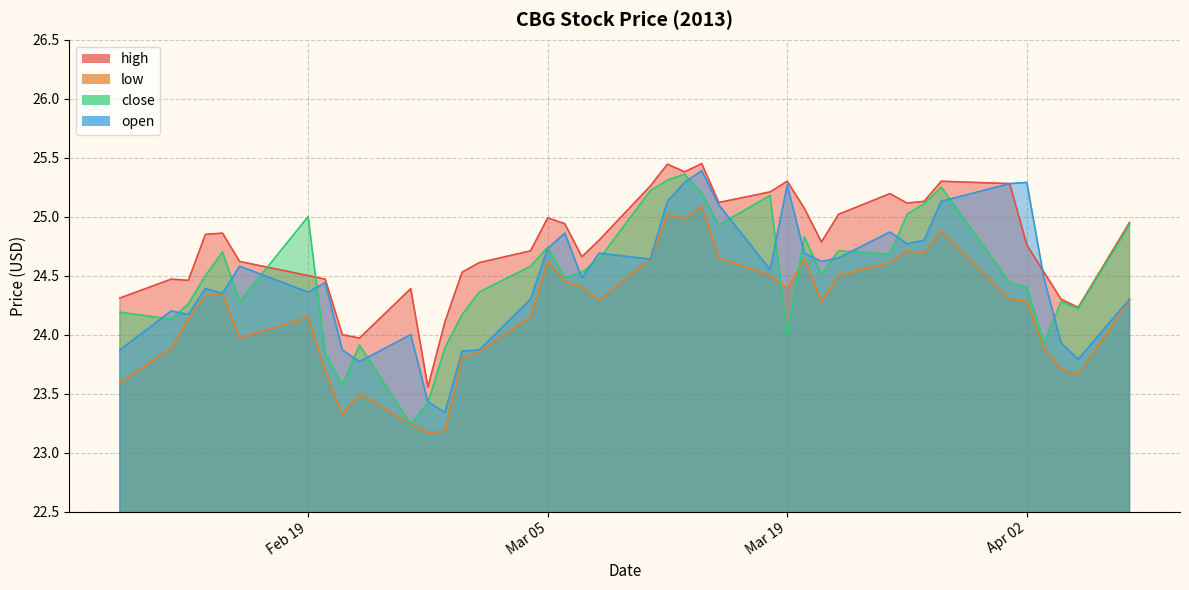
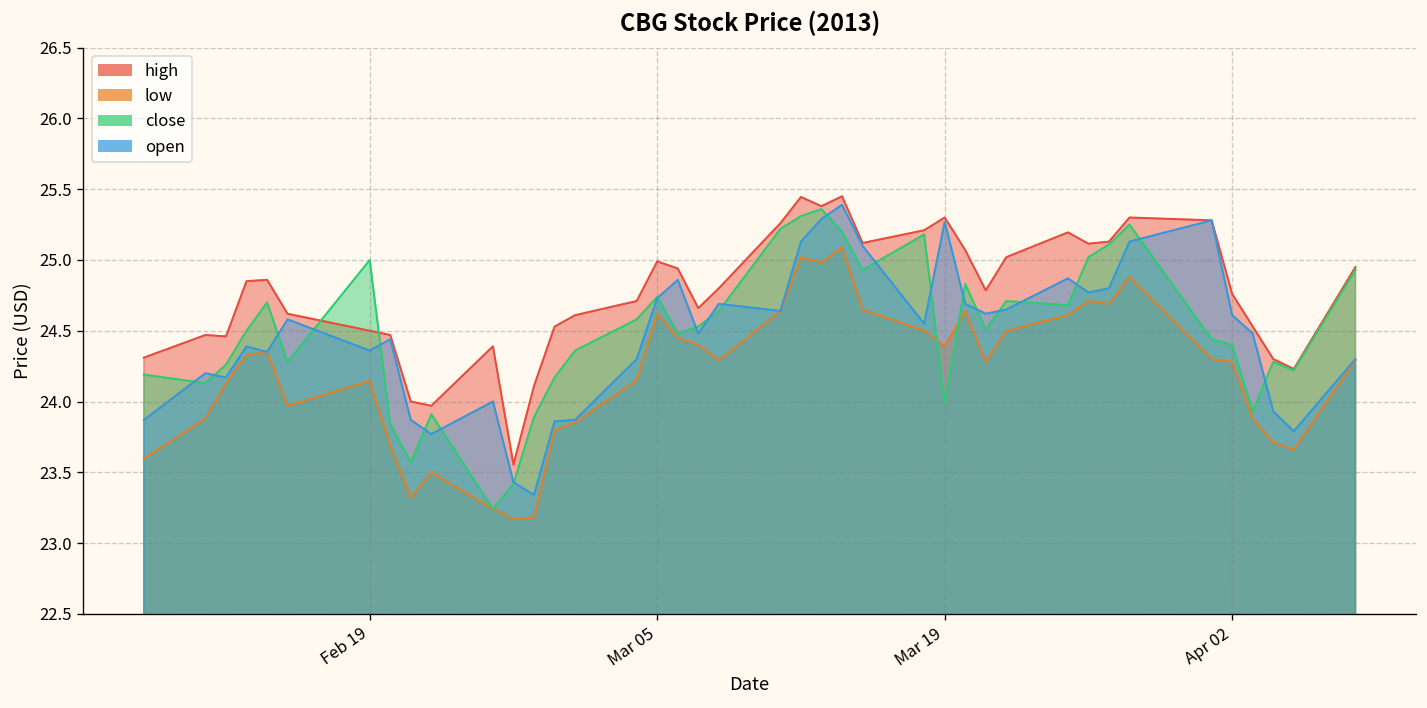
  {
    "close": {
      "Feb 19": 25.00,
      "Mar 19": 23.99,
      "Apr 02": 24.40
    },
    "open": {
      "Feb 19": 24.36,
      "Mar 19": 25.27,
-     "Apr 02": 25.29
+     "Apr 02": 24.61
    }
  }
